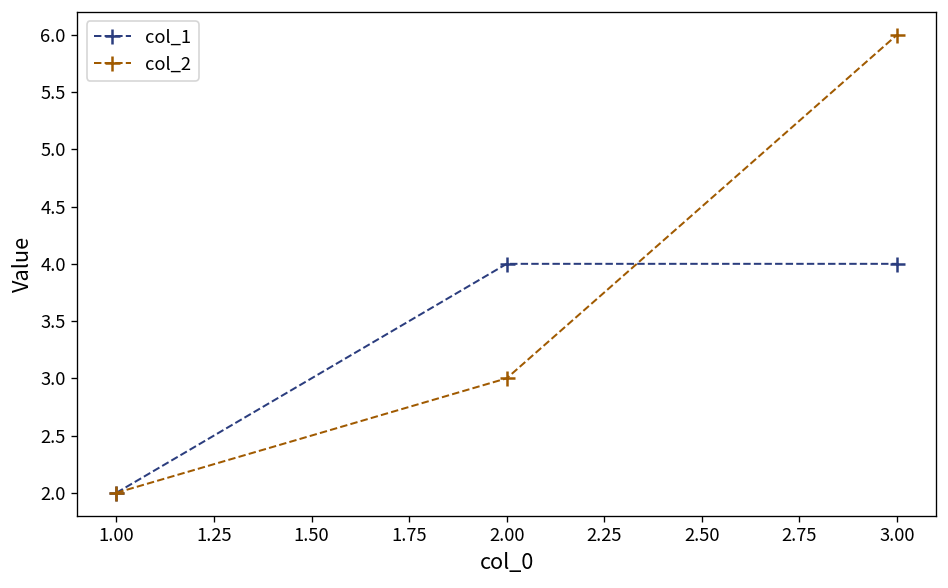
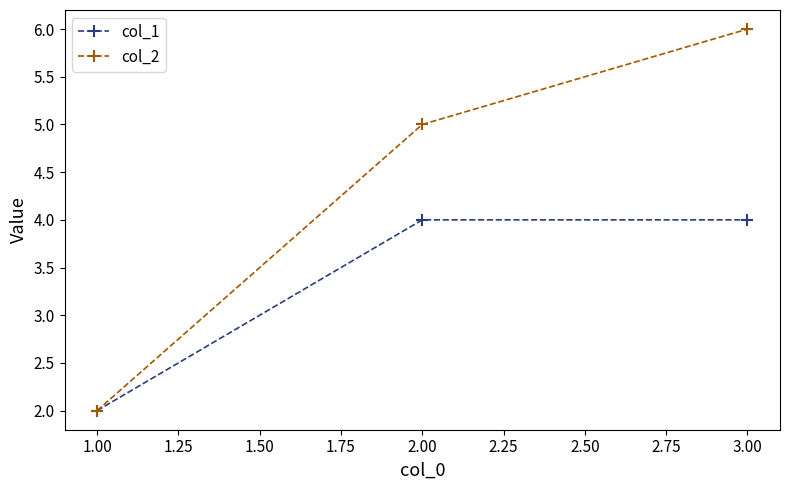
  {
    "col_1": {
      "2.00": 4,
      "3.00": 4
    },
    "col_2": {
-     "2.00": 3,
+     "2.00": 5,
      "3.00": 6
    }
  }
